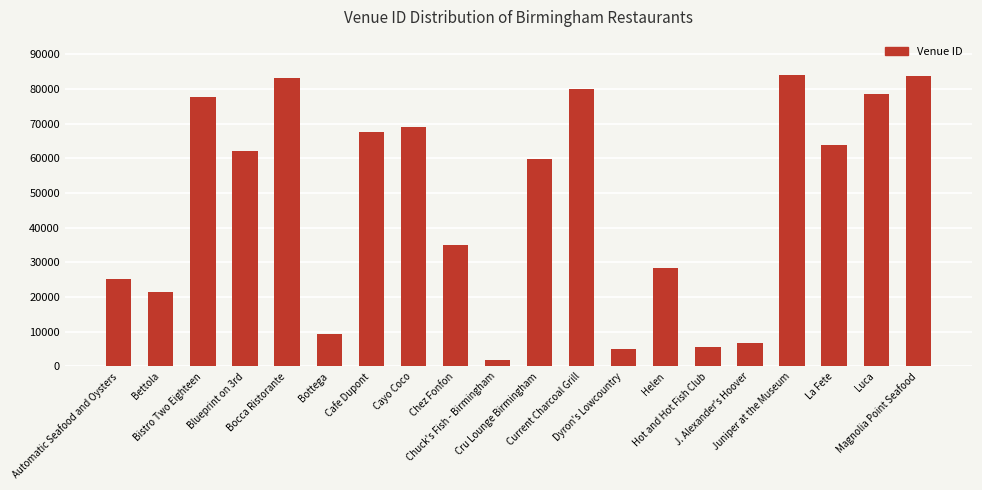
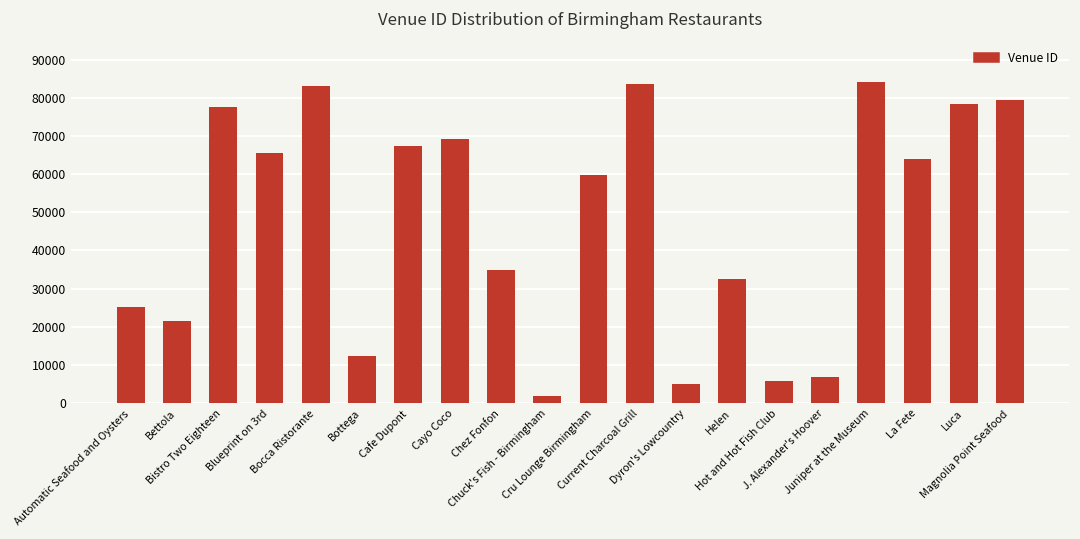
  {
    "Automatic Seafood and Oysters": 25000,
    "Bettola": 21000,
    "Bistro Two Eighteen": 78000,
-   "Blueprint on 3rd": 62000,
+   "Blueprint on 3rd": 65000,
    "Bocca Ristorante": 83000,
-   "Bottega": 9000,
+   "Bottega": 12000,
    "Cafe Dupont": 67000,
    "Cayo Coco": 69000,
    "Chez Fonfon": 35000,
    "Chuck's Fish - Birmingham": 2000,
    "Cru Lounge Birmingham": 60000,
-   "Current Charcoal Grill": 80000,
+   "Current Charcoal Grill": 84000,
    "Dyron's Lowcountry": 5000,
-   "Helen": 28000,
+   "Helen": 33000,
    "Hot and Hot Fish Club": 6000,
    "J. Alexander's Hoover": 7000,
    "Juniper at the Museum": 84000,
    "La Fete": 64000,
    "Luca": 78000,
-   "Magnolia Point Seafood": 84000
+   "Magnolia Point Seafood": 79000
  }
